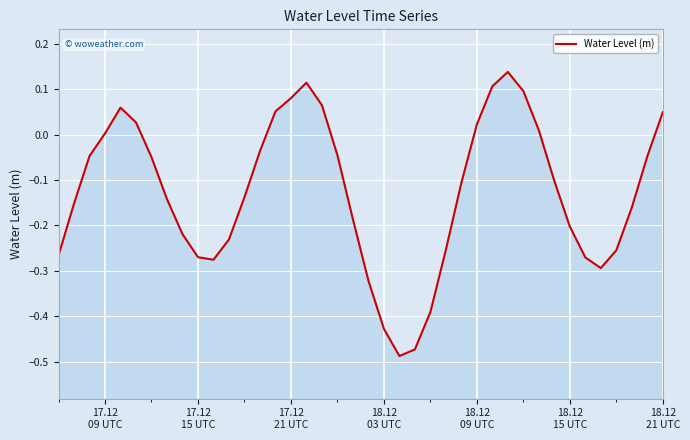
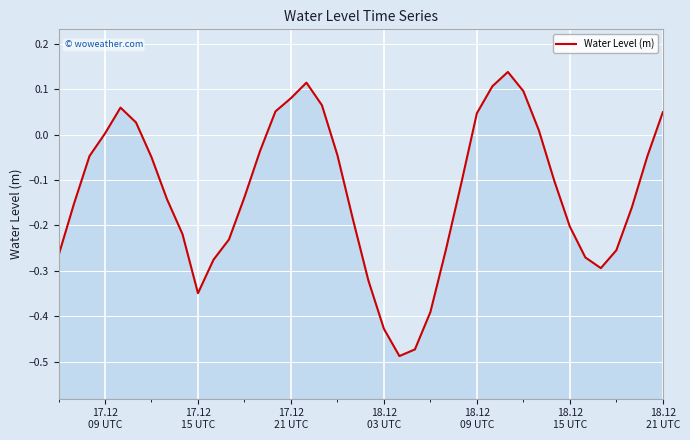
  {
    "17.12 09 UTC": 0.00,
-   "17.12 15 UTC": -0.27,
+   "17.12 15 UTC": -0.35,
    "17.12 21 UTC": 0.08,
    "18.12 03 UTC": -0.43,
-   "18.12 09 UTC": 0.02,
+   "18.12 09 UTC": 0.05,
    "18.12 15 UTC": -0.20,
    "18.12 21 UTC": 0.05
  }
